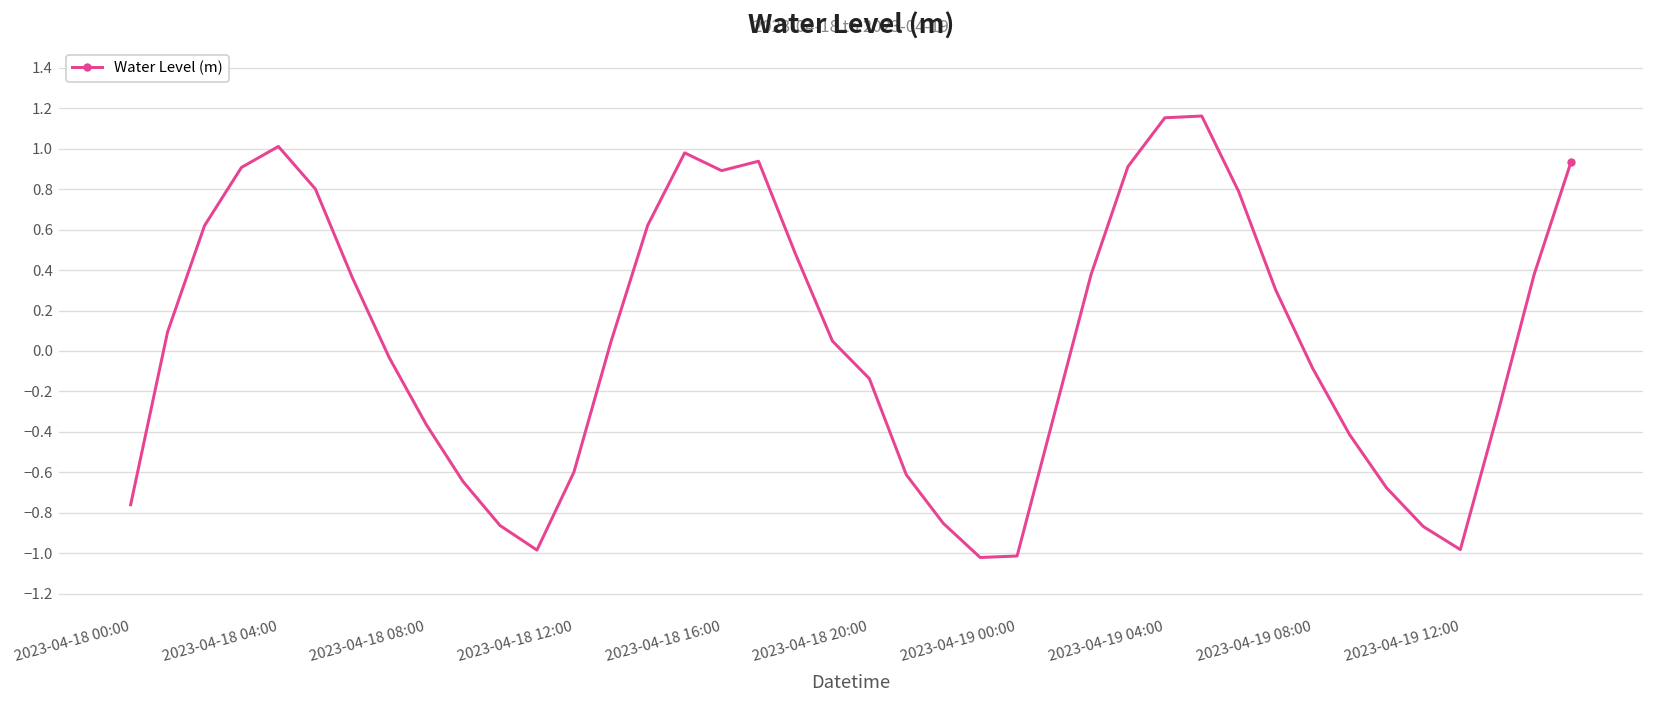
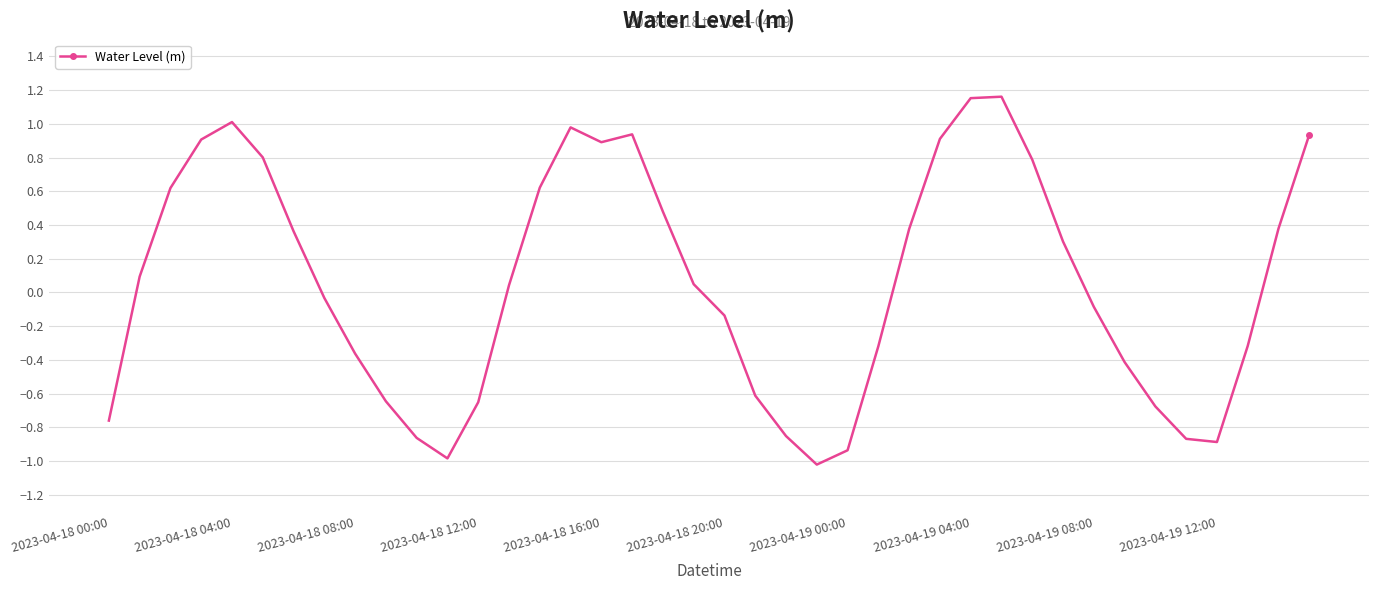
  {
    "2023-04-18 00:00": -0.76,
    "2023-04-18 04:00": 1.01,
    "2023-04-18 08:00": -0.36,
-   "2023-04-18 12:00": -0.60,
+   "2023-04-18 12:00": -0.65,
    "2023-04-18 16:00": 0.89,
    "2023-04-18 20:00": -0.14,
-   "2023-04-19 00:00": -1.01,
+   "2023-04-19 00:00": -0.94,
    "2023-04-19 04:00": 1.15,
    "2023-04-19 08:00": -0.09,
-   "2023-04-19 12:00": -0.98
+   "2023-04-19 12:00": -0.89
  }
